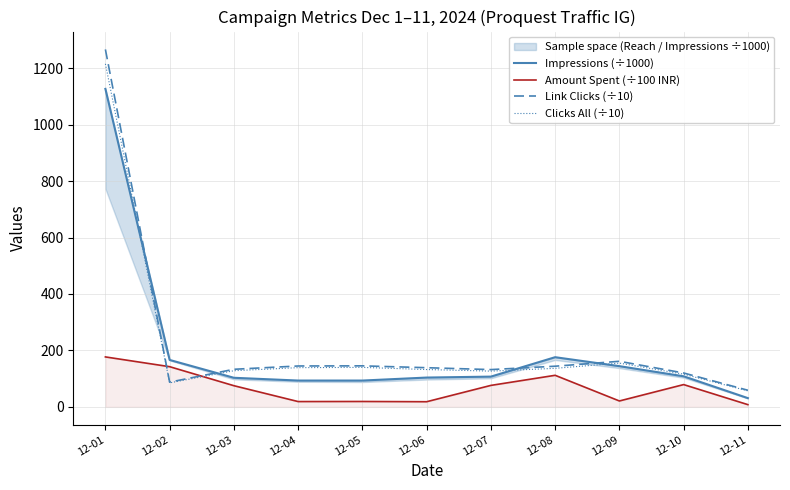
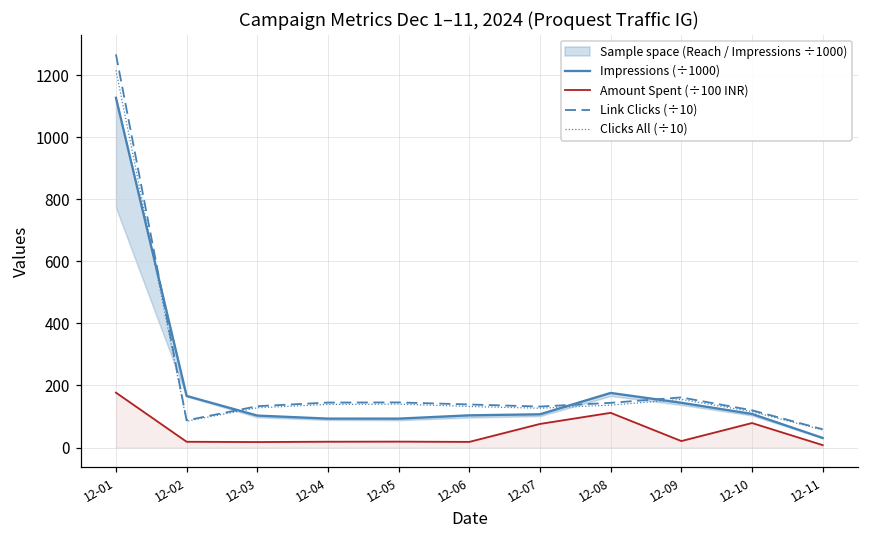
  {
    "Amount Spent (÷100 INR)": {
      "12-01": 180,
-     "12-02": 140,
-     "12-03": 80,
+     "12-02": 20,
+     "12-03": 20,
      "12-04": 20,
      "12-05": 20,
      "12-06": 20,
      "12-07": 80,
      "12-08": 110,
      "12-09": 20,
      "12-10": 80,
      "12-11": 10
    }
  }
